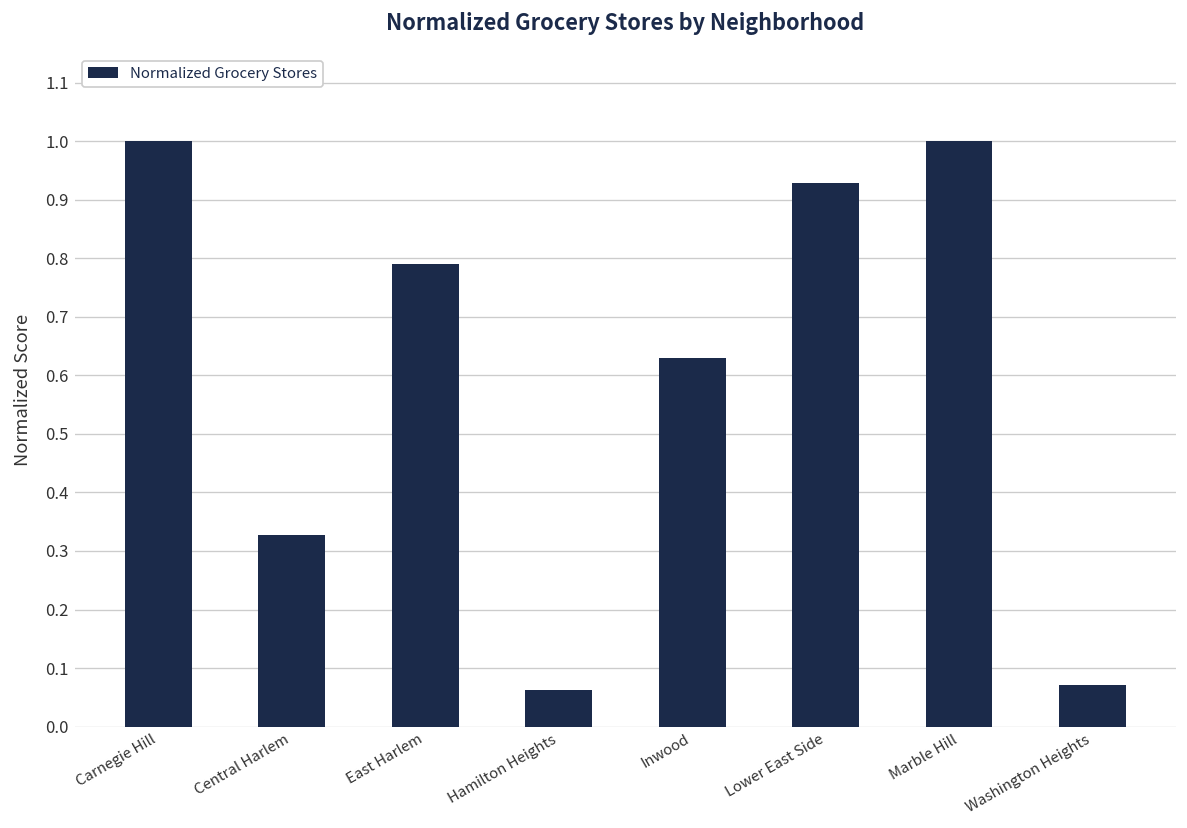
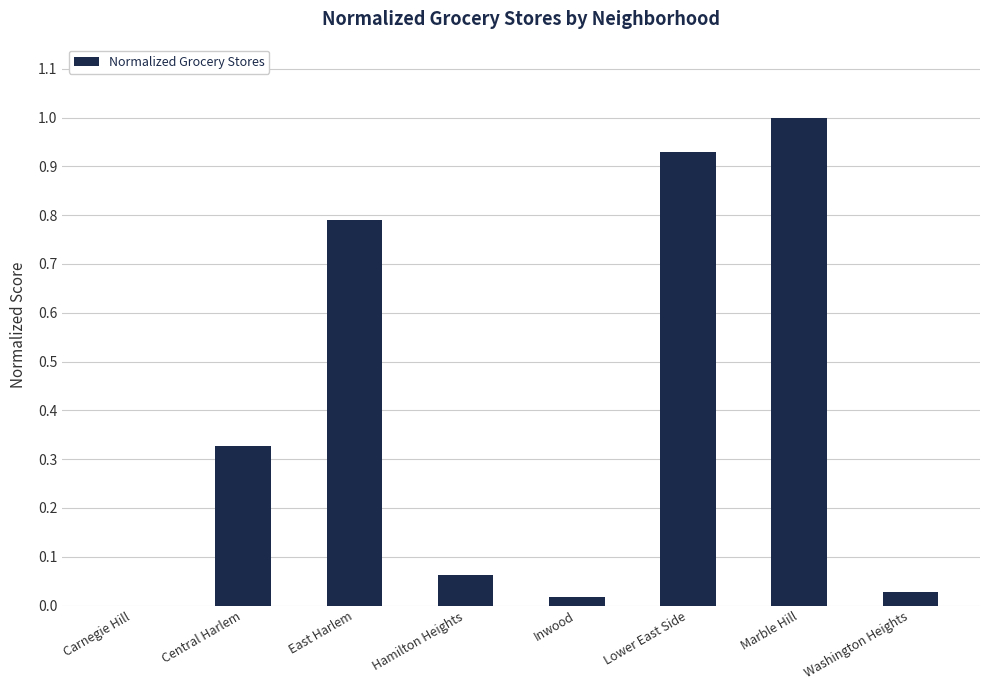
  {
-   "Carnegie Hill": 1,
+   "Carnegie Hill": 0,
    "Central Harlem": 0.33,
    "East Harlem": 0.79,
    "Hamilton Heights": 0.06,
-   "Inwood": 0.63,
+   "Inwood": 0.02,
    "Lower East Side": 0.93,
    "Marble Hill": 1.00,
-   "Washington Heights": 0.07
+   "Washington Heights": 0.03
  }
